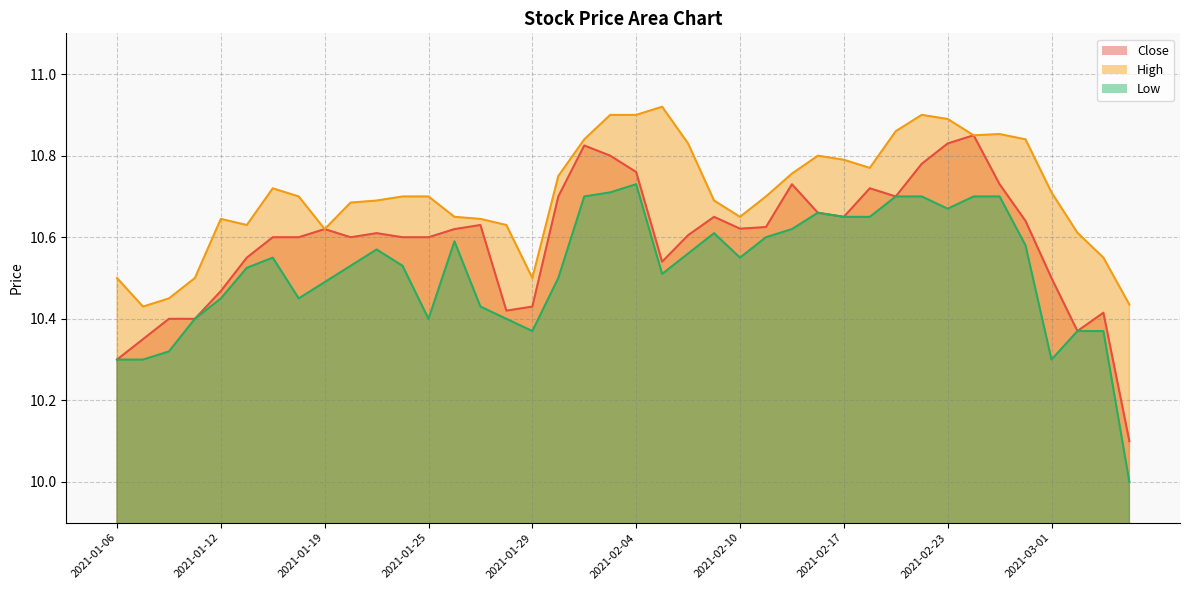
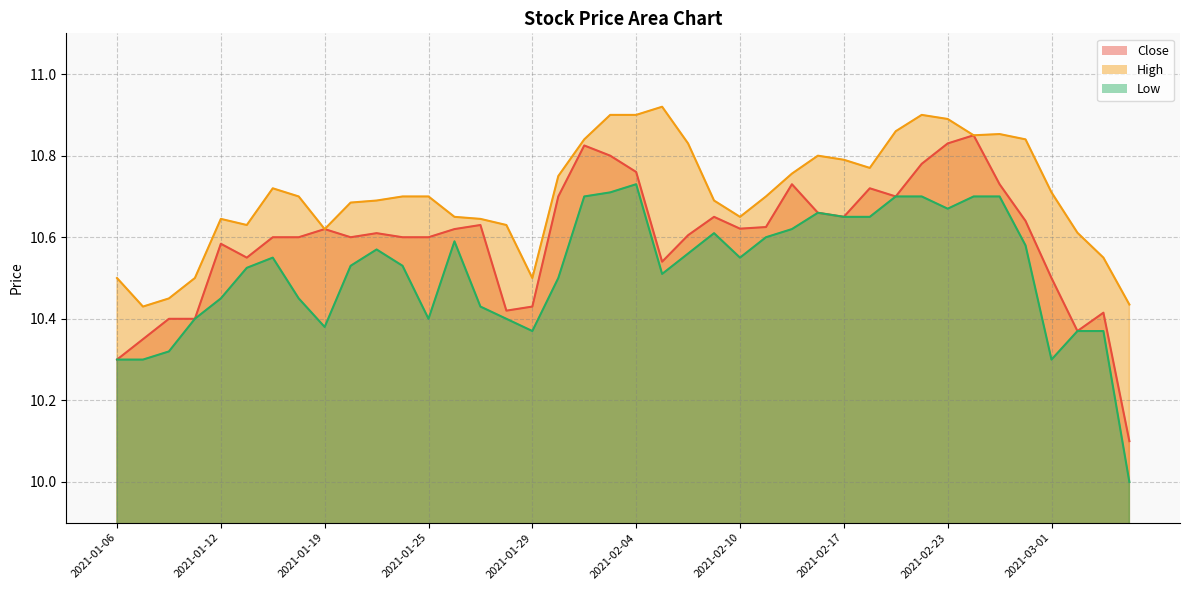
  {
    "Close": {
-     "2021-01-12": 10.47,
+     "2021-01-12": 10.58,
      "2021-01-25": 10.60,
      "2021-01-29": 10.43,
      "2021-02-04": 10.76,
      "2021-02-10": 10.62,
      "2021-02-23": 10.83,
      "2021-03-01": 10.50
    },
    "High": {
      "2021-01-06": 10.50,
      "2021-01-12": 10.65,
      "2021-01-25": 10.70,
      "2021-01-29": 10.50,
      "2021-02-04": 10.90,
      "2021-02-10": 10.65,
      "2021-02-17": 10.79,
      "2021-02-23": 10.89,
      "2021-03-01": 10.71
    },
    "Low": {
      "2021-01-12": 10.45,
-     "2021-01-19": 10.49,
+     "2021-01-19": 10.38,
      "2021-01-25": 10.40,
      "2021-01-29": 10.37,
      "2021-02-04": 10.73,
      "2021-02-10": 10.55,
      "2021-02-23": 10.67,
      "2021-03-01": 10.30
    }
  }
